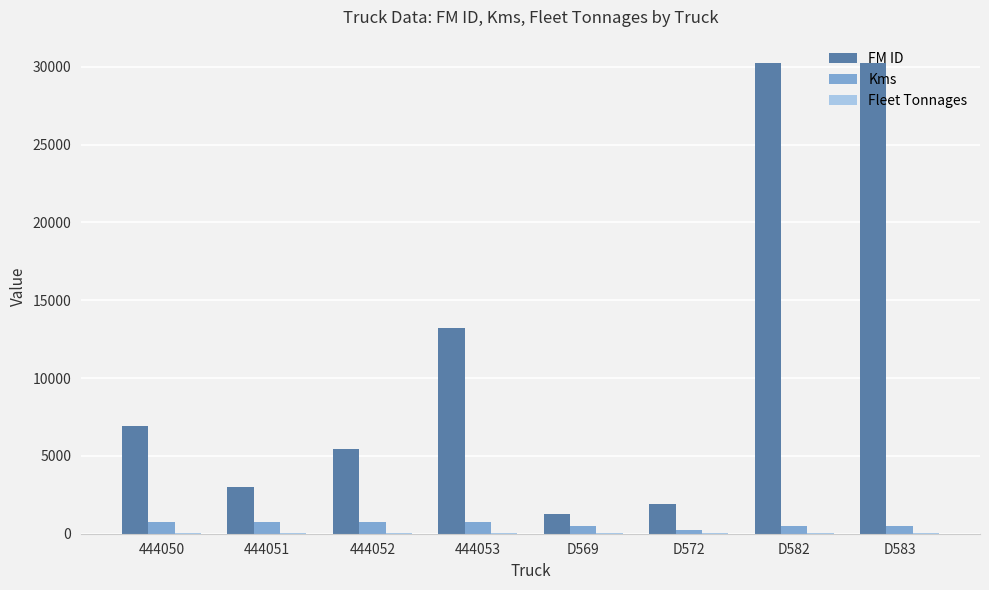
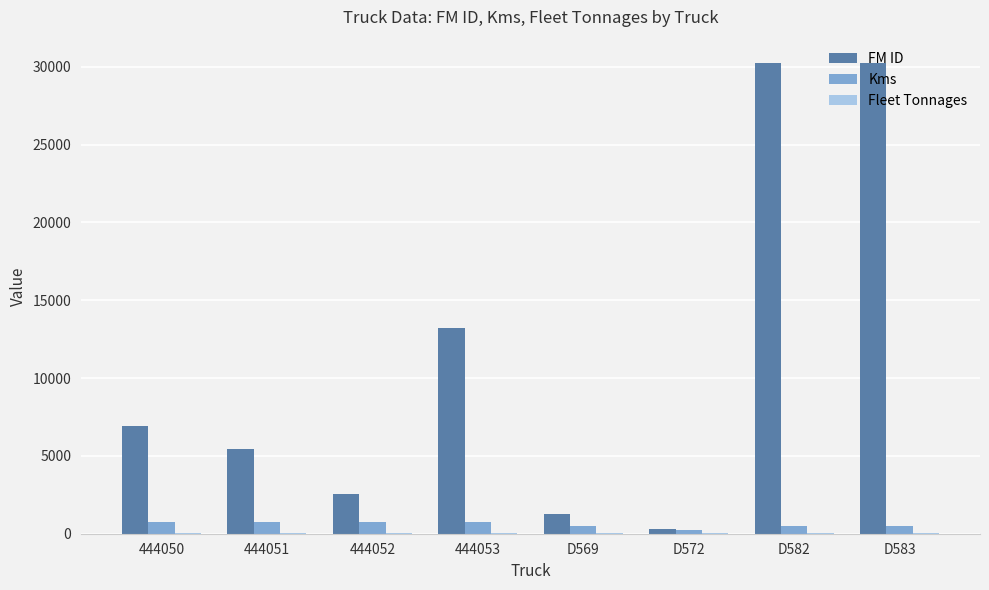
  {
    "FM ID": {
      "444050": 6900,
-     "444051": 3000,
-     "444052": 5400,
+     "444051": 5400,
+     "444052": 2500,
      "444053": 13200,
      "D569": 1200,
-     "D572": 1900,
+     "D572": 300,
      "D582": 30200,
      "D583": 30200
    }
  }
